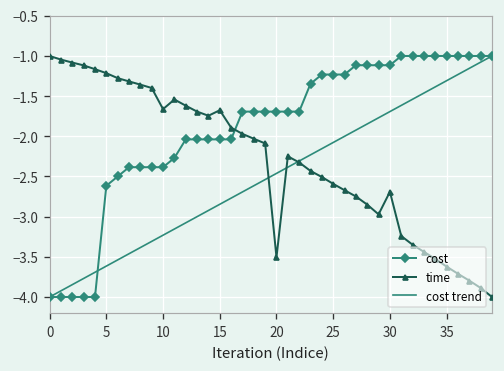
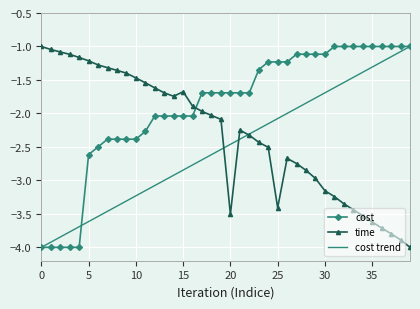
  {
    "time": {
      "0": -1.0,
      "5": -1.2,
-     "10": -1.7,
+     "10": -1.5,
      "15": -1.7,
      "20": -3.5,
-     "25": -2.6,
-     "30": -2.7
+     "25": -3.4,
+     "30": -3.2
    }
  }
